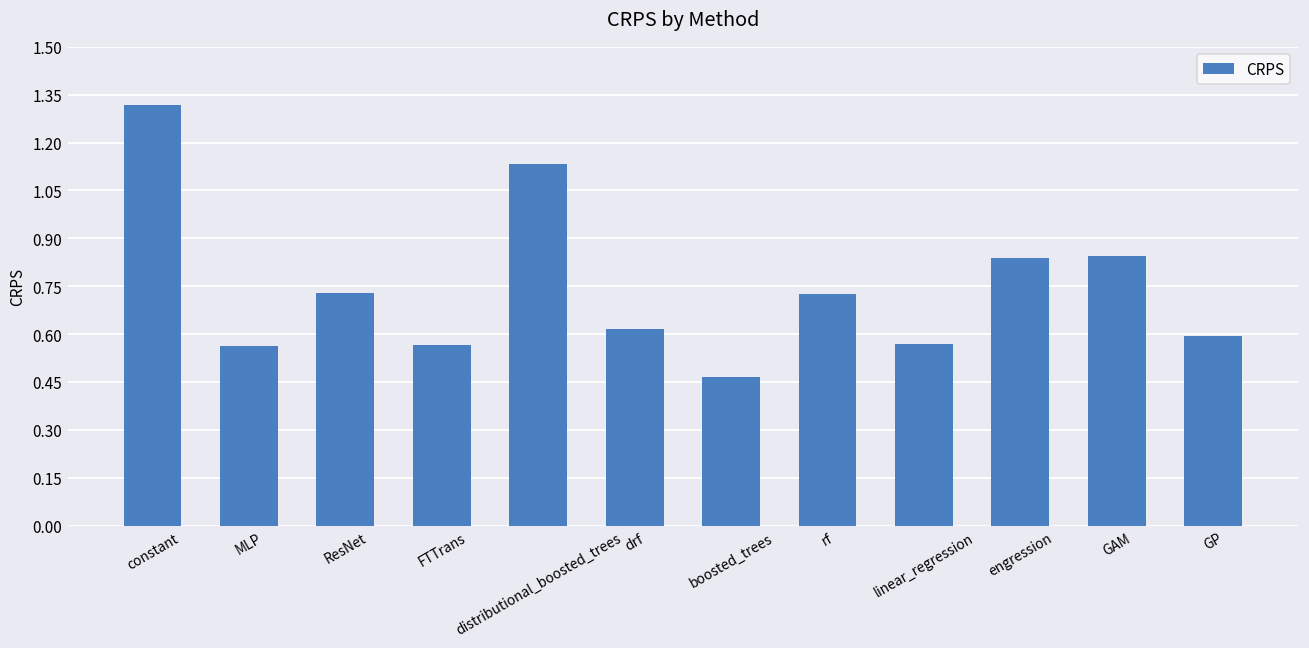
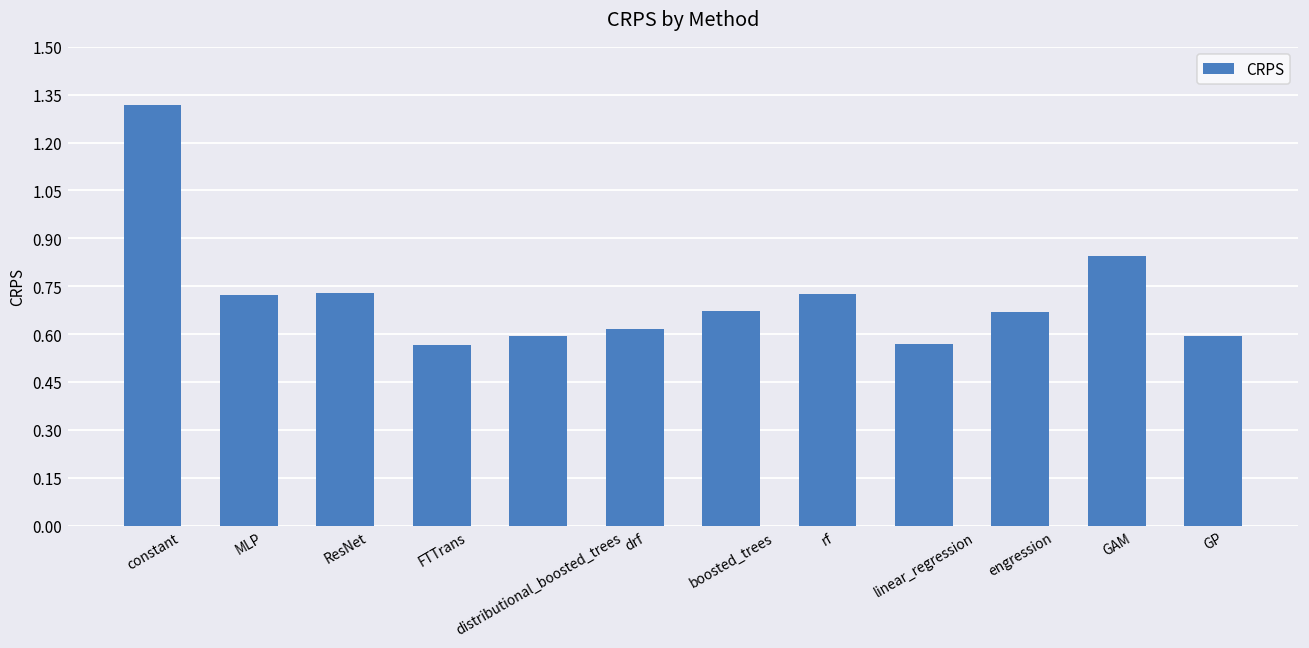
  {
    "constant": 1.32,
-   "MLP": 0.56,
+   "MLP": 0.72,
    "ResNet": 0.73,
    "FTTrans": 0.56,
-   "distributional_boosted_trees": 1.13,
+   "distributional_boosted_trees": 0.59,
    "drf": 0.62,
-   "boosted_trees": 0.47,
+   "boosted_trees": 0.67,
    "rf": 0.72,
    "linear_regression": 0.57,
-   "engression": 0.84,
+   "engression": 0.67,
    "GAM": 0.84,
    "GP": 0.59
  }
